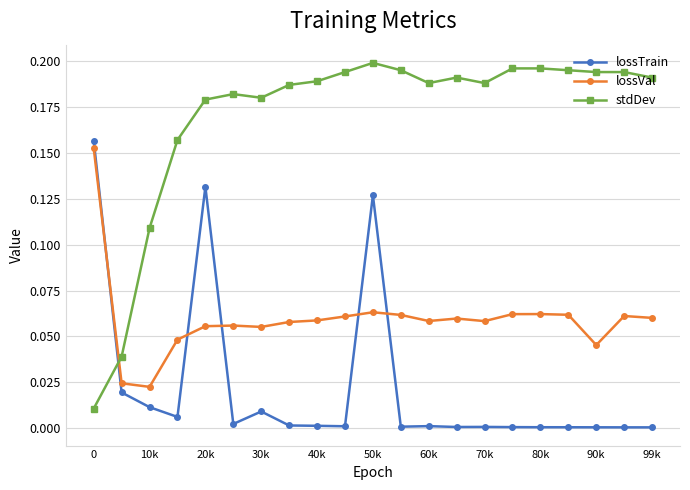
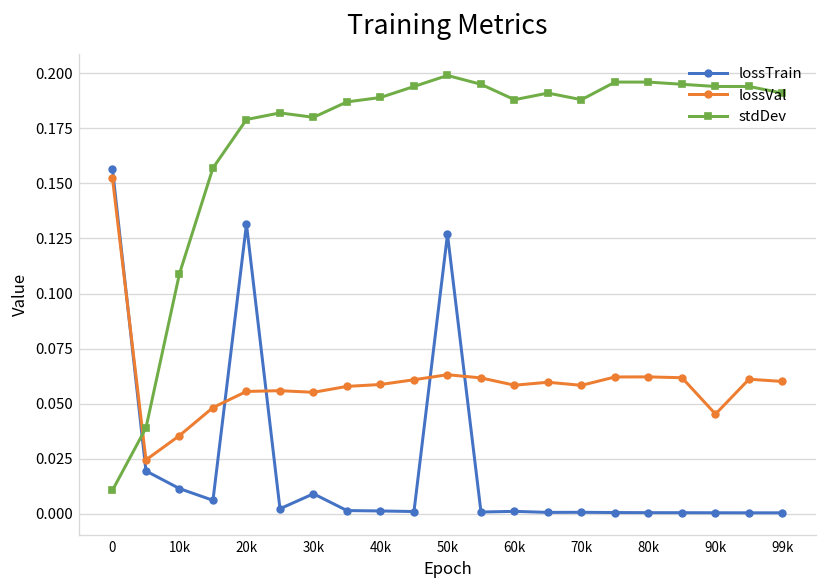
  {
    "lossTrain": {
      "0": 0.157,
      "10k": 0.011,
      "20k": 0.132,
      "30k": 0.009,
      "40k": 0.001,
      "50k": 0.127,
      "60k": 0.001,
      "70k": 0.001,
      "80k": 0.001,
      "90k": 0.000,
      "99k": 0.000
    },
    "lossVal": {
      "0": 0.152,
-     "10k": 0.023,
+     "10k": 0.036,
      "20k": 0.056,
      "30k": 0.055,
      "40k": 0.059,
      "50k": 0.063,
      "60k": 0.058,
      "70k": 0.058,
      "80k": 0.062,
      "90k": 0.045,
      "99k": 0.060
    },
    "stdDev": {
      "0": 0.011,
      "10k": 0.109,
      "20k": 0.179,
      "30k": 0.180,
      "40k": 0.189,
      "50k": 0.199,
      "60k": 0.188,
      "70k": 0.188,
      "80k": 0.196,
      "90k": 0.194,
      "99k": 0.191
    }
  }
